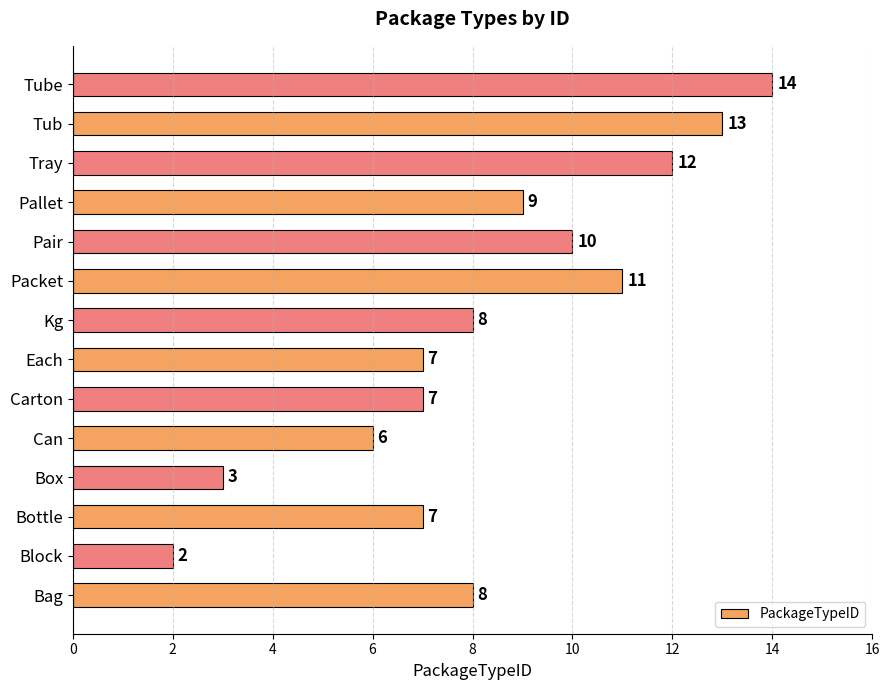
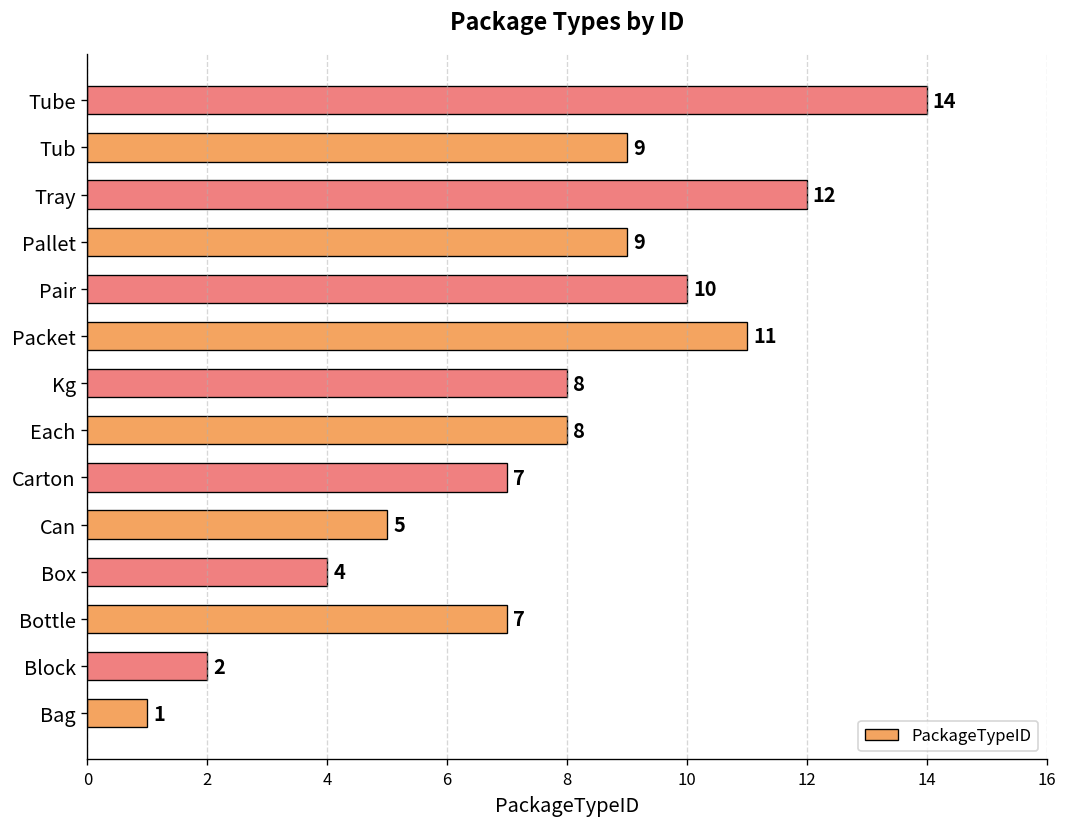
  {
    "Tube": 14,
-   "Tub": 13,
+   "Tub": 9,
    "Tray": 12,
    "Pallet": 9,
    "Pair": 10,
    "Packet": 11,
    "Kg": 8,
-   "Each": 7,
+   "Each": 8,
    "Carton": 7,
-   "Can": 6,
-   "Box": 3,
+   "Can": 5,
+   "Box": 4,
    "Bottle": 7,
    "Block": 2,
-   "Bag": 8
+   "Bag": 1
  }
